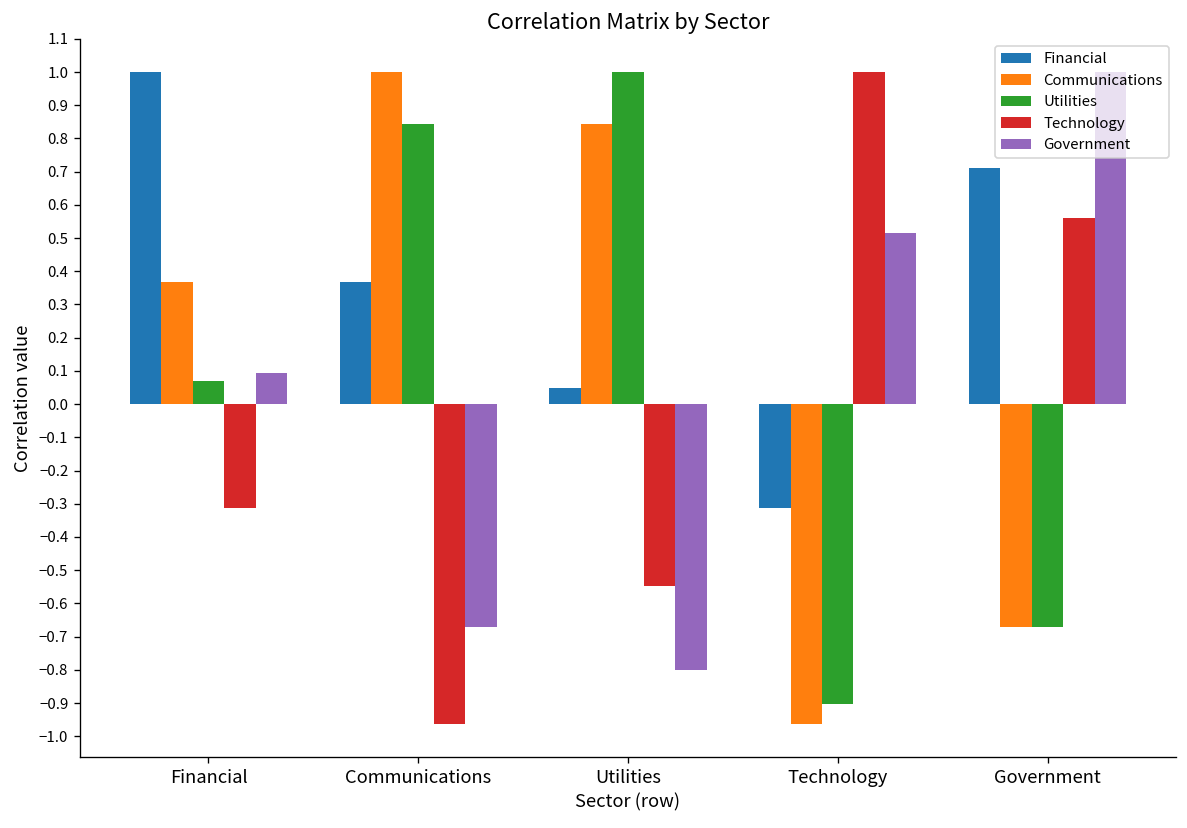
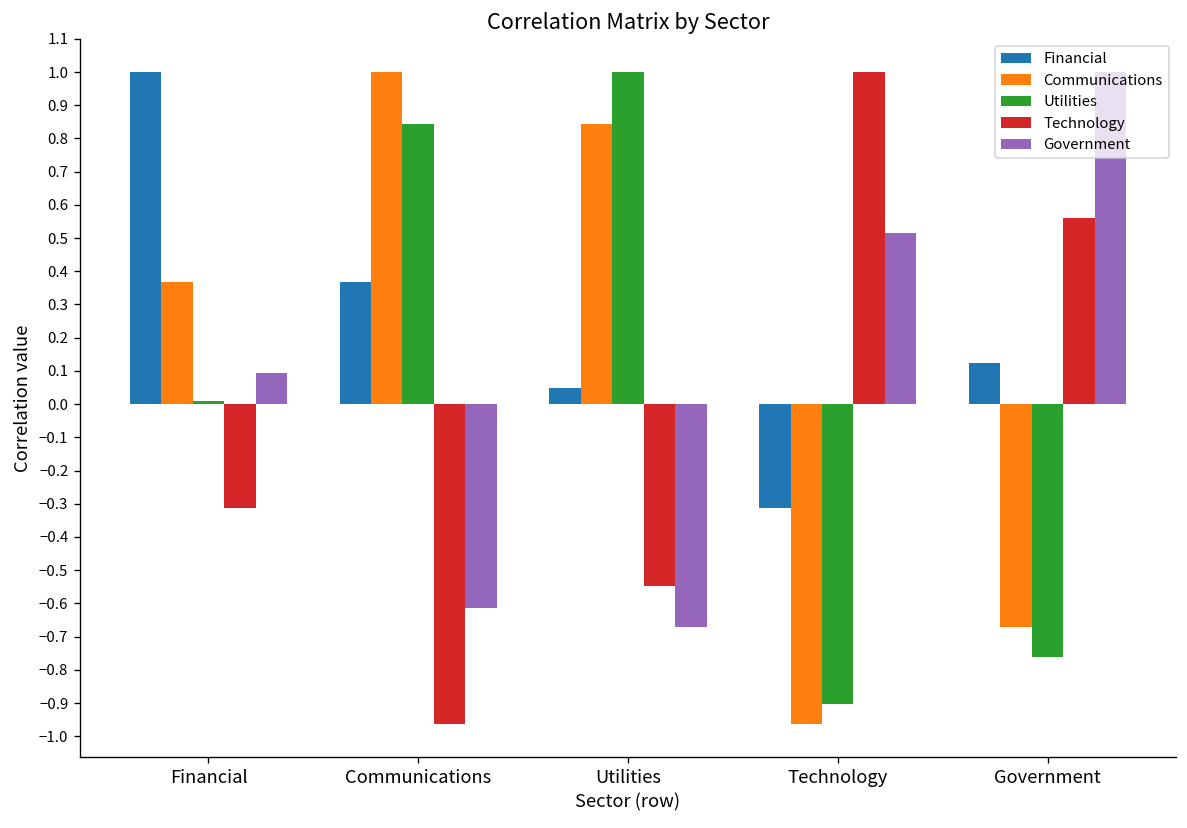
  {
    "Financial": {
      "Financial": 1.00,
      "Communications": 0.37,
      "Utilities": 0.05,
      "Technology": -0.31,
-     "Government": 0.71
+     "Government": 0.12
    },
    "Communications": {
      "Financial": 0.37,
      "Communications": 1.00,
      "Utilities": 0.84,
      "Technology": -0.96,
      "Government": -0.67
    },
    "Utilities": {
-     "Financial": 0.07,
+     "Financial": 0.01,
      "Communications": 0.84,
      "Utilities": 1.00,
      "Technology": -0.90,
-     "Government": -0.67
+     "Government": -0.76
    },
    "Technology": {
      "Financial": -0.31,
      "Communications": -0.96,
      "Utilities": -0.55,
      "Technology": 1.00,
      "Government": 0.56
    },
    "Government": {
      "Financial": 0.09,
-     "Communications": -0.67,
-     "Utilities": -0.80,
+     "Communications": -0.61,
+     "Utilities": -0.67,
      "Technology": 0.51
    }
  }
